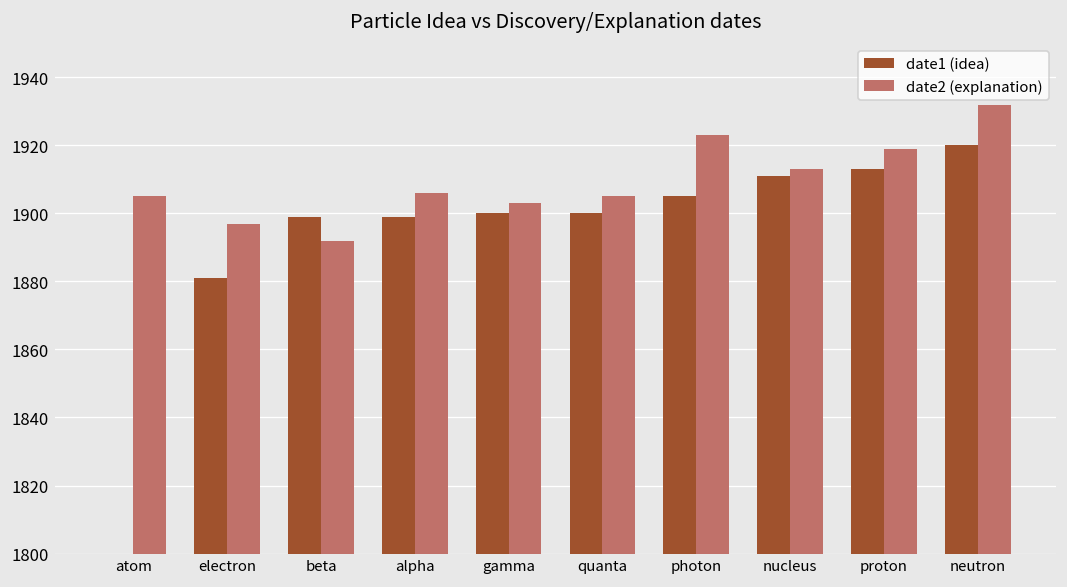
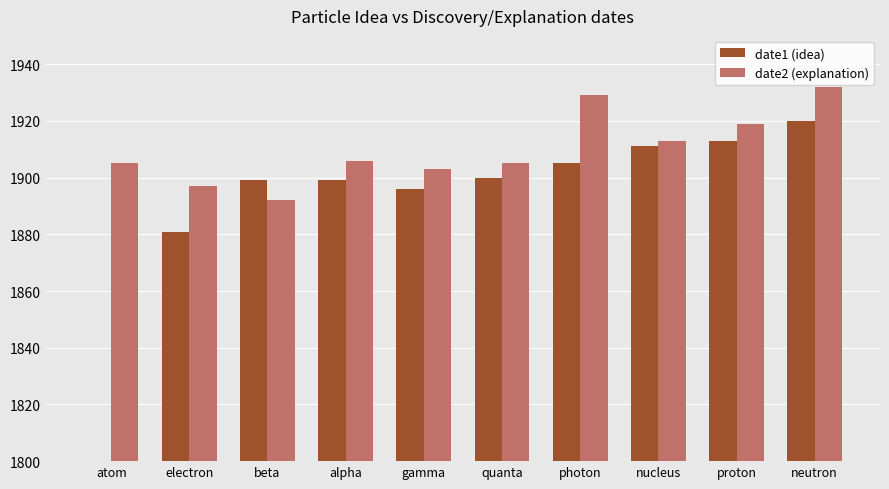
  {
    "date1 (idea)": {
      "electron": 1881,
      "beta": 1899,
      "alpha": 1899,
-     "gamma": 1900,
+     "gamma": 1896,
      "quanta": 1900,
      "photon": 1905,
      "nucleus": 1911,
      "proton": 1913,
      "neutron": 1920
    },
    "date2 (explanation)": {
      "atom": 1905,
      "electron": 1897,
      "beta": 1892,
      "alpha": 1906,
      "gamma": 1903,
      "quanta": 1905,
-     "photon": 1923,
+     "photon": 1929,
      "nucleus": 1913,
      "proton": 1919,
      "neutron": 1932
    }
  }
